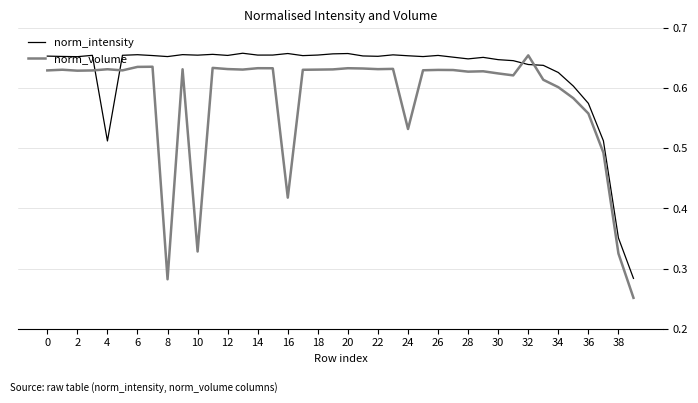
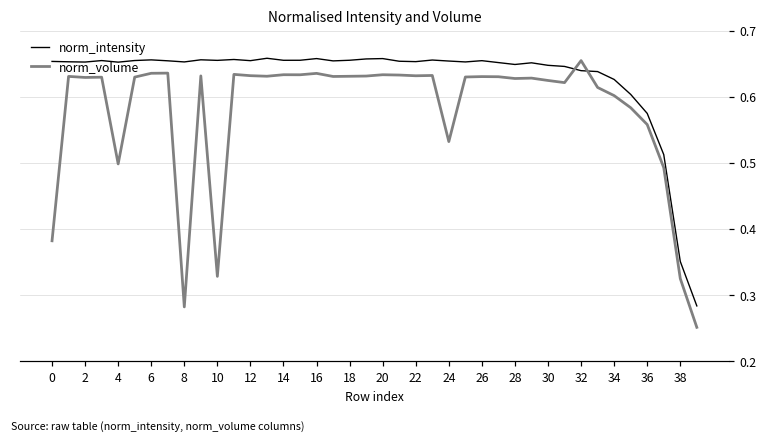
  {
    "norm_intensity": {
      "0": 0.65,
      "2": 0.65,
-     "4": 0.51,
+     "4": 0.65,
      "6": 0.66,
      "8": 0.65,
      "10": 0.66,
      "12": 0.65,
      "14": 0.66,
      "16": 0.66,
      "18": 0.66,
      "20": 0.66,
      "22": 0.65,
      "24": 0.65,
      "26": 0.65,
      "28": 0.65,
      "30": 0.65,
      "32": 0.64,
      "34": 0.63,
      "36": 0.57,
      "38": 0.35
    },
    "norm_volume": {
-     "0": 0.63,
+     "0": 0.38,
      "2": 0.63,
-     "4": 0.63,
+     "4": 0.50,
      "6": 0.64,
      "8": 0.28,
      "10": 0.33,
      "12": 0.63,
      "14": 0.63,
-     "16": 0.42,
+     "16": 0.64,
      "18": 0.63,
      "20": 0.63,
      "22": 0.63,
      "24": 0.53,
      "26": 0.63,
      "28": 0.63,
      "30": 0.62,
      "32": 0.65,
      "34": 0.60,
      "36": 0.56,
      "38": 0.32
    }
  }
